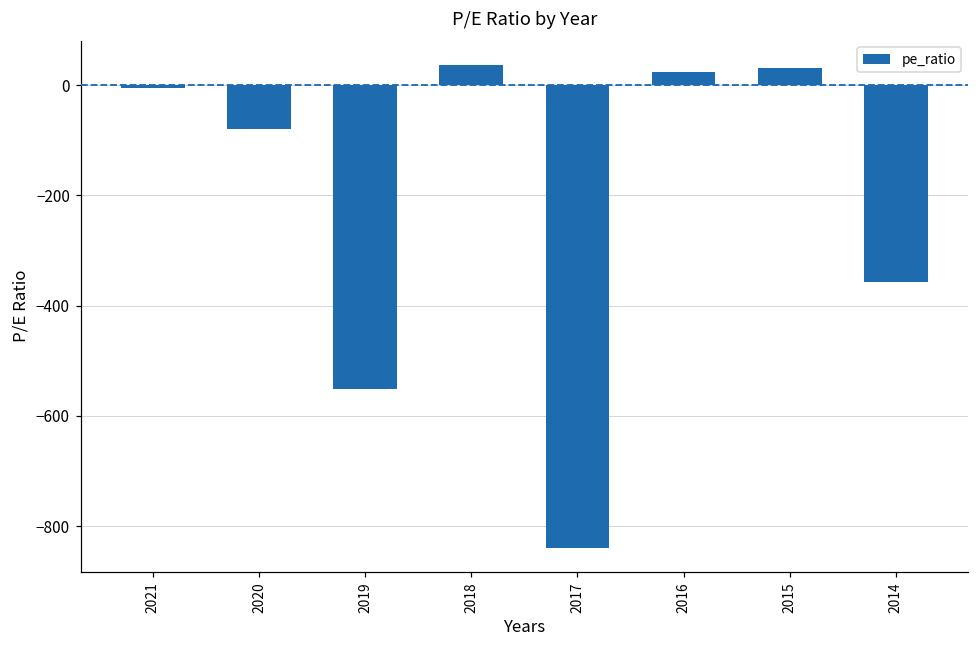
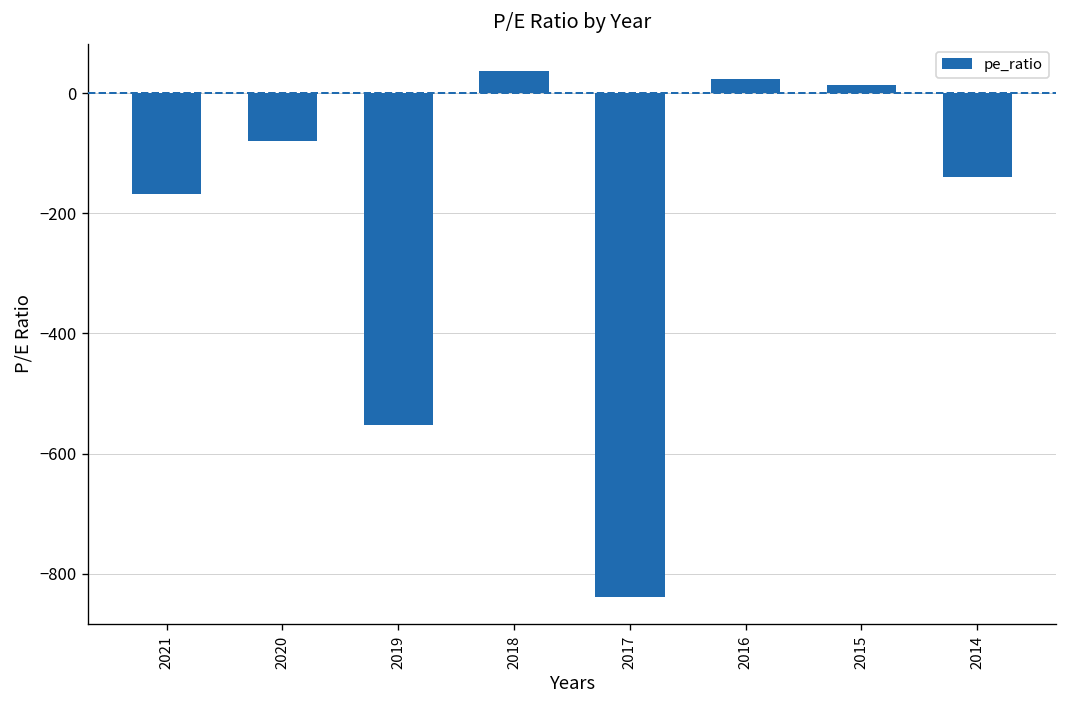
  {
-   "2021": -10,
+   "2021": -170,
    "2020": -80,
    "2019": -550,
    "2018": 40,
    "2017": -840,
    "2016": 20,
-   "2015": 30,
-   "2014": -360
+   "2015": 10,
+   "2014": -140
  }
